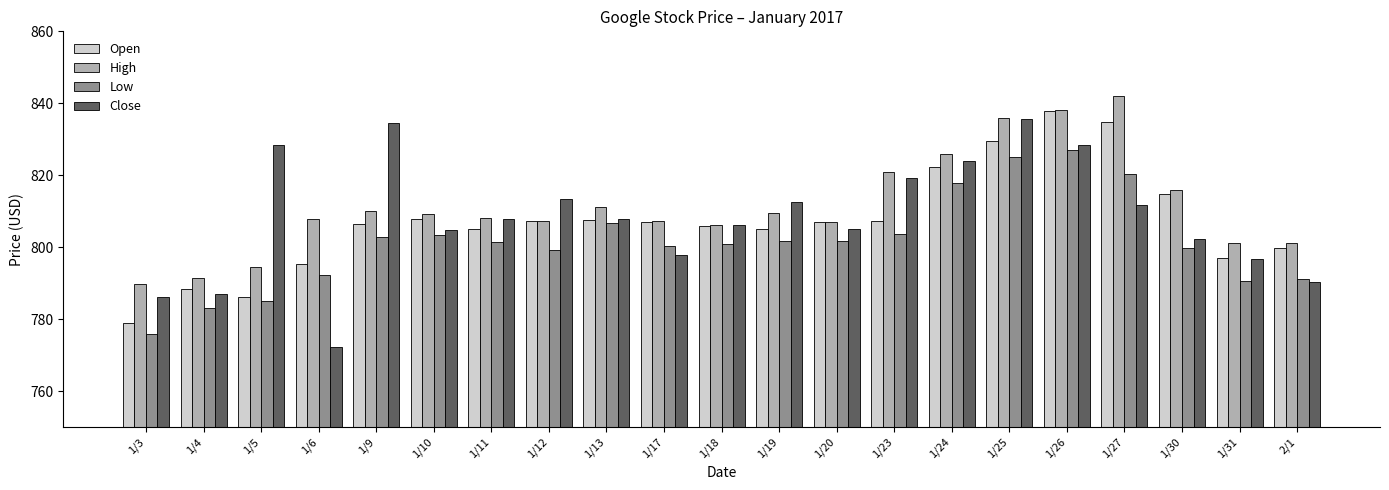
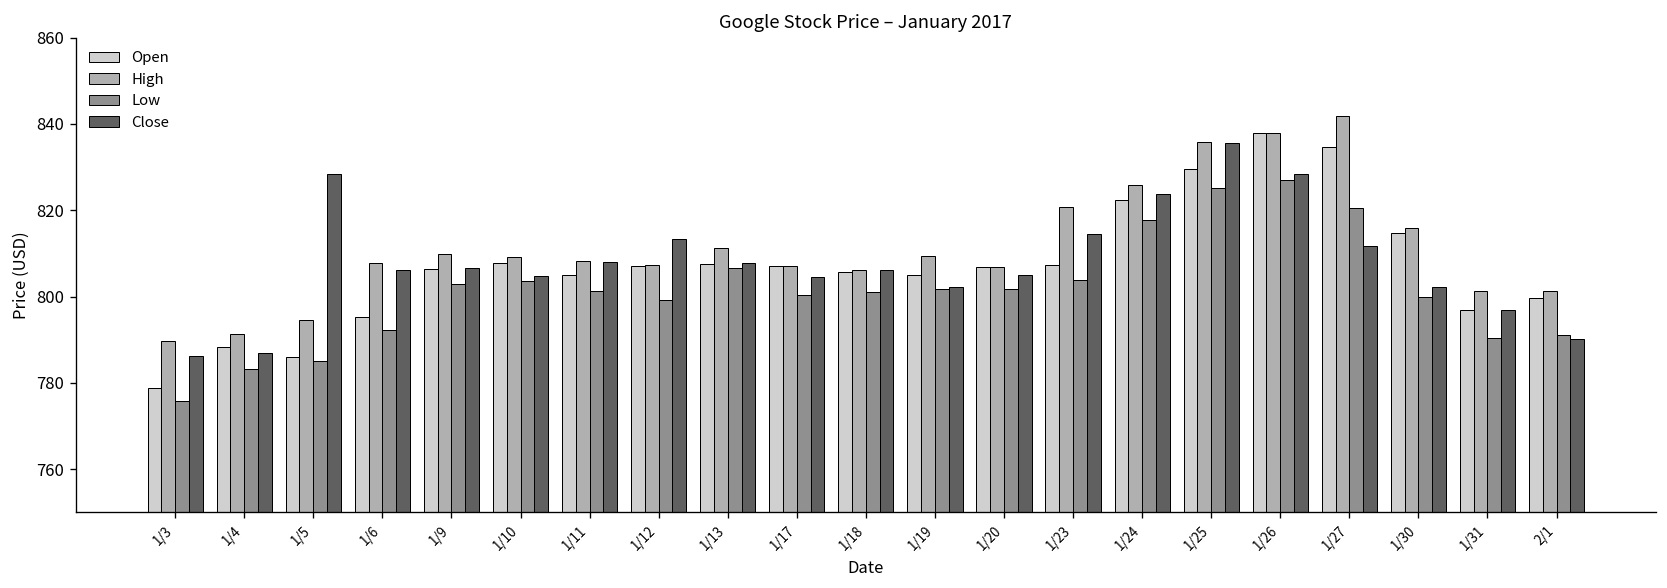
  {
    "Close": {
      "1/3": 786,
      "1/4": 787,
      "1/5": 828,
-     "1/6": 772,
-     "1/9": 834,
+     "1/6": 806,
+     "1/9": 807,
      "1/10": 805,
      "1/11": 808,
      "1/12": 813,
      "1/13": 808,
-     "1/17": 798,
+     "1/17": 805,
      "1/18": 806,
-     "1/19": 812,
+     "1/19": 802,
      "1/20": 805,
-     "1/23": 819,
+     "1/23": 814,
      "1/24": 824,
      "1/25": 836,
      "1/26": 828,
      "1/27": 812,
      "1/30": 802,
      "1/31": 797,
      "2/1": 790
    }
  }
